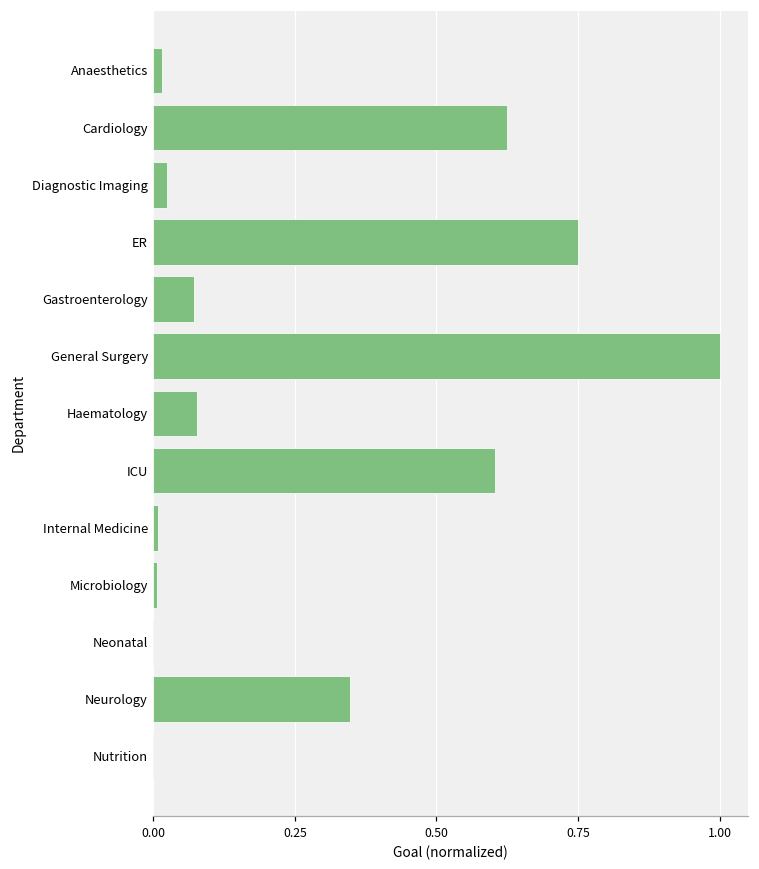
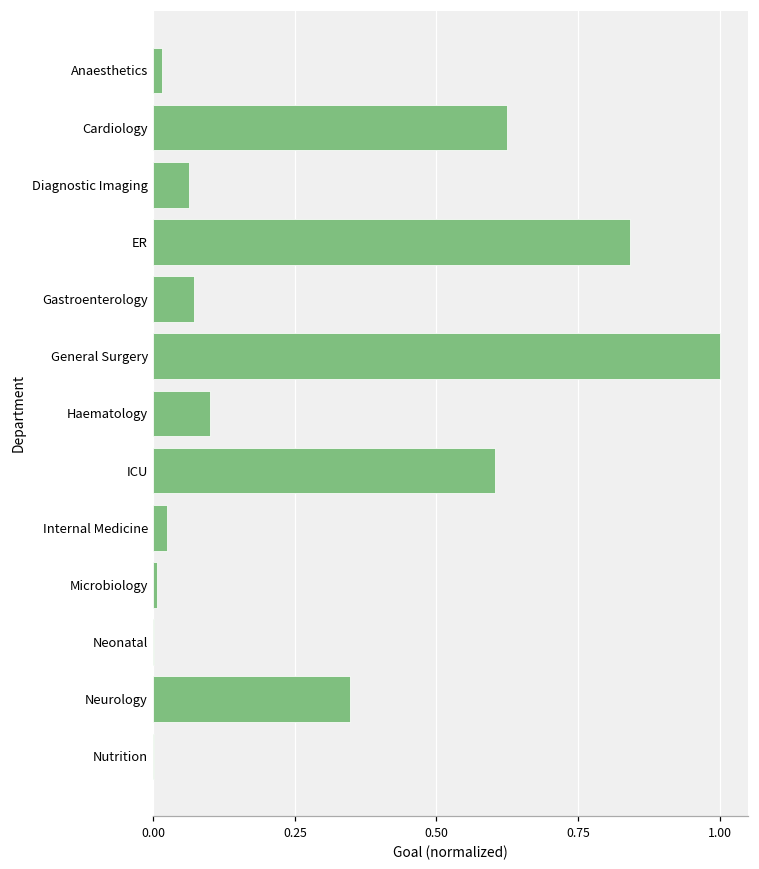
  {
    "Anaesthetics": 0.02,
    "Cardiology": 0.63,
-   "Diagnostic Imaging": 0.02,
-   "ER": 0.75,
+   "Diagnostic Imaging": 0.06,
+   "ER": 0.84,
    "Gastroenterology": 0.07,
    "General Surgery": 1.00,
-   "Haematology": 0.08,
+   "Haematology": 0.10,
    "ICU": 0.60,
-   "Internal Medicine": 0.01,
+   "Internal Medicine": 0.03,
    "Microbiology": 0.01,
    "Neurology": 0.35
  }
